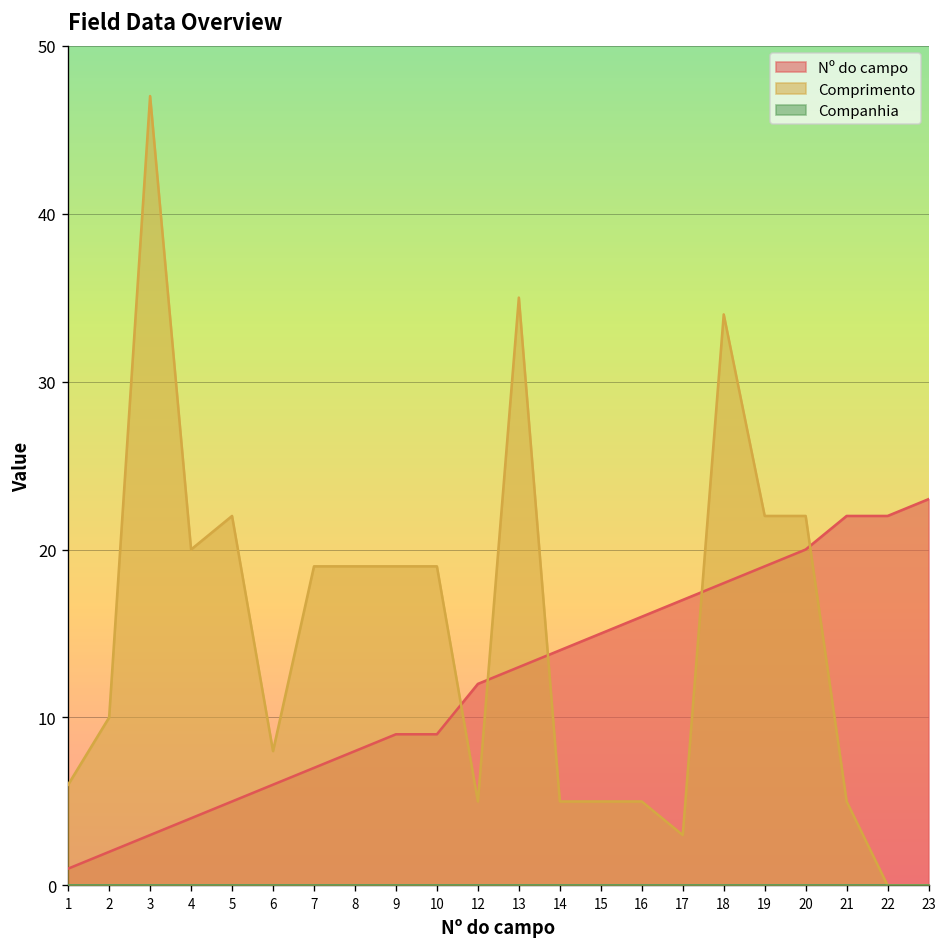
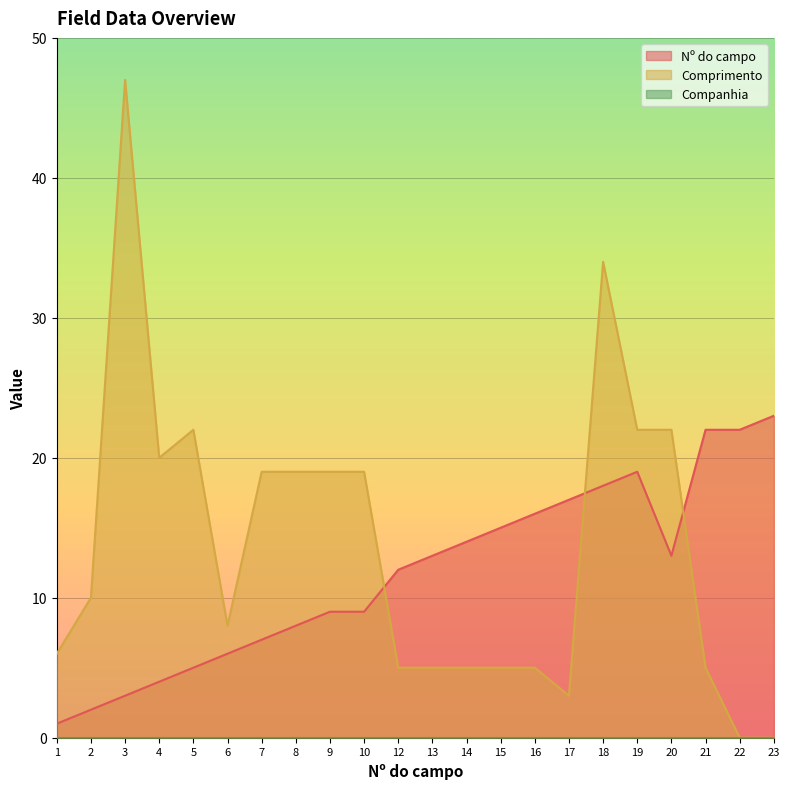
  {
    "Nº do campo": {
      "1": 1,
      "2": 2,
      "3": 3,
      "4": 4,
      "5": 5,
      "6": 6,
      "7": 7,
      "8": 8,
      "9": 9,
      "10": 9,
      "12": 12,
      "13": 13,
      "14": 14,
      "15": 15,
      "16": 16,
      "17": 17,
      "18": 18,
      "19": 19,
-     "20": 20,
+     "20": 13,
      "21": 22,
      "22": 22,
      "23": 23
    },
    "Comprimento": {
      "1": 6,
      "2": 10,
      "3": 47,
      "4": 20,
      "5": 22,
      "6": 8,
      "7": 19,
      "8": 19,
      "9": 19,
      "10": 19,
      "12": 5,
-     "13": 35,
+     "13": 5,
      "14": 5,
      "15": 5,
      "16": 5,
      "17": 3,
      "18": 34,
      "19": 22,
      "20": 22,
      "21": 5
    },
    "Companhia": {
      "1": 0,
      "2": 0,
      "3": 0,
      "4": 0,
      "5": 0,
      "6": 0,
      "7": 0,
      "8": 0,
      "9": 0,
      "10": 0,
      "12": 0,
      "13": 0,
      "14": 0,
      "15": 0,
      "16": 0,
      "17": 0,
      "18": 0,
      "19": 0,
      "20": 0,
      "21": 0
    }
  }
